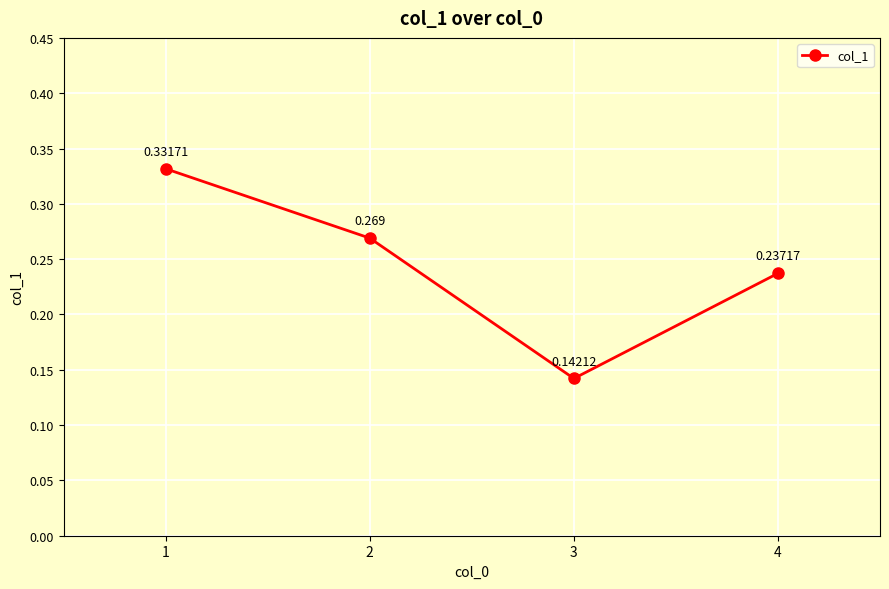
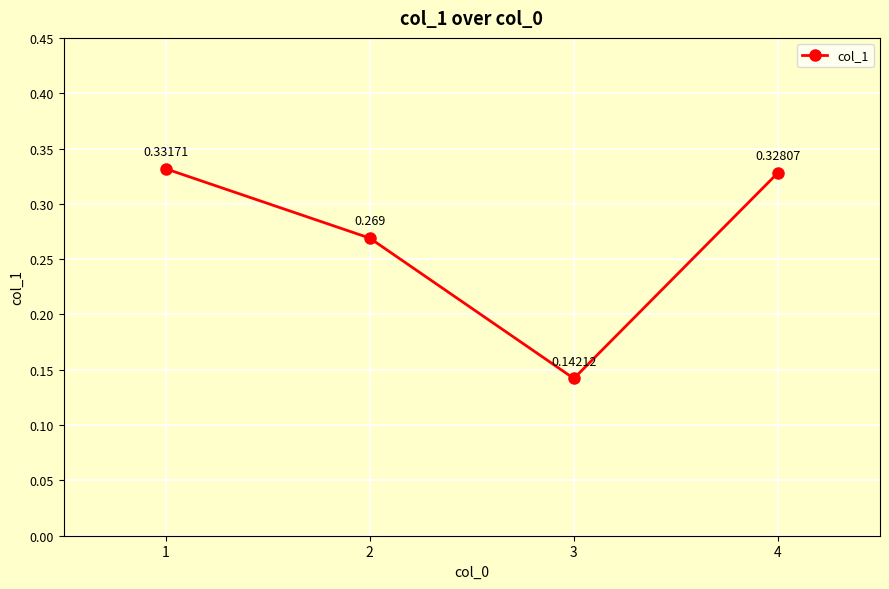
  {
    "1": 0.33171,
    "2": 0.269,
    "3": 0.14212,
-   "4": 0.23717
+   "4": 0.32807
  }
